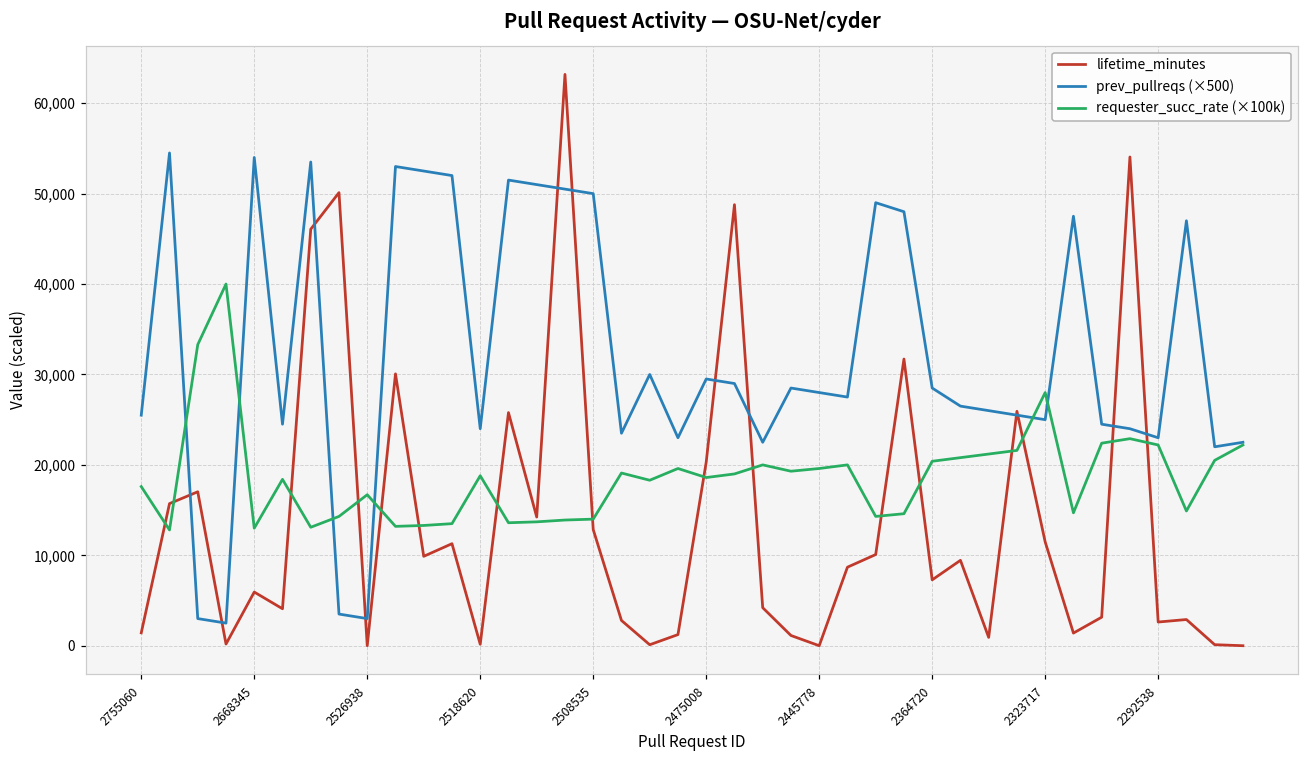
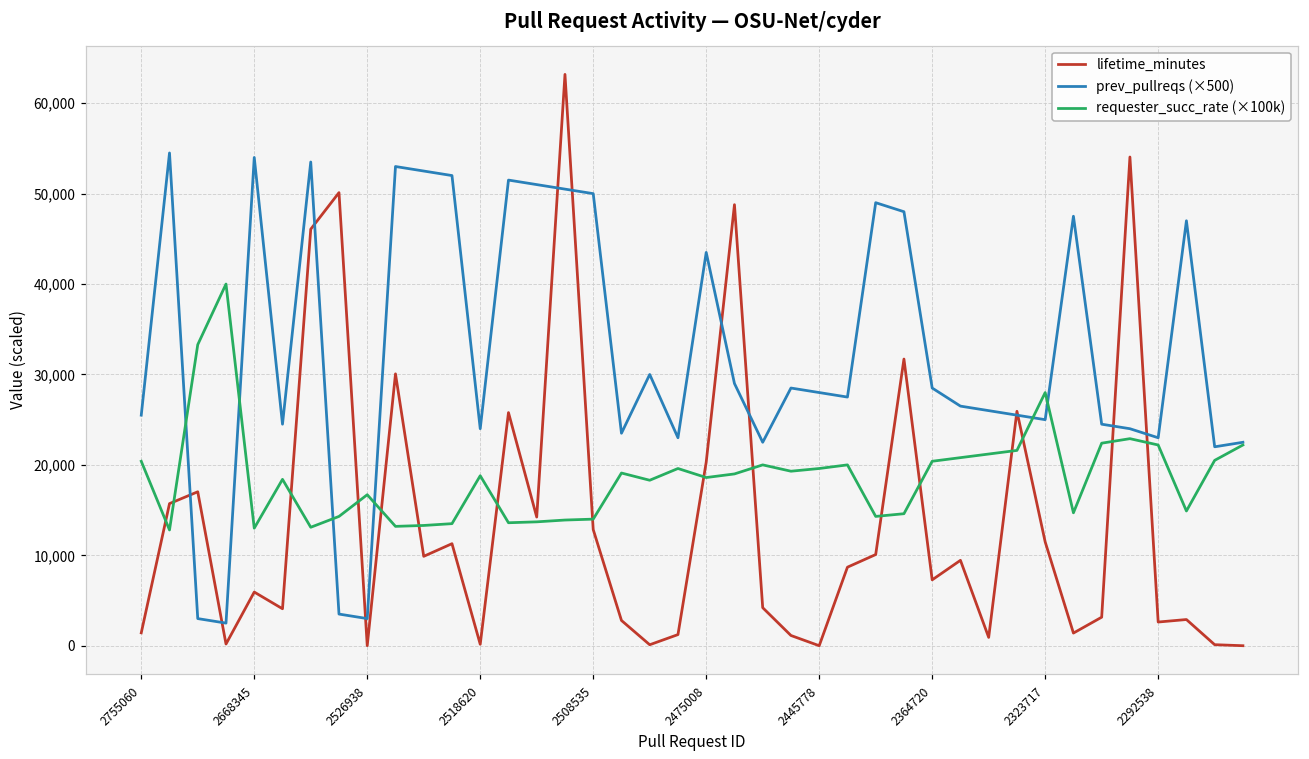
  {
    "lifetime_minutes": {
      "2755060": "1,000",
      "2668345": "6,000",
      "2526938": "0",
      "2518620": "0",
      "2508535": "13,000",
      "2475008": "20,000",
      "2445778": "0",
      "2364720": "7,000",
      "2323717": "11,000",
      "2292538": "3,000"
    },
    "prev_pullreqs (×500)": {
      "2755060": "26,000",
      "2668345": "54,000",
      "2526938": "3,000",
      "2518620": "24,000",
      "2508535": "50,000",
-     "2475008": "30,000",
+     "2475008": "44,000",
      "2445778": "28,000",
      "2364720": "29,000",
      "2323717": "25,000",
      "2292538": "23,000"
    },
    "requester_succ_rate (×100k)": {
-     "2755060": "18,000",
+     "2755060": "20,000",
      "2668345": "13,000",
      "2526938": "17,000",
      "2518620": "19,000",
      "2508535": "14,000",
      "2475008": "19,000",
      "2445778": "20,000",
      "2364720": "20,000",
      "2323717": "28,000",
      "2292538": "22,000"
    }
  }
